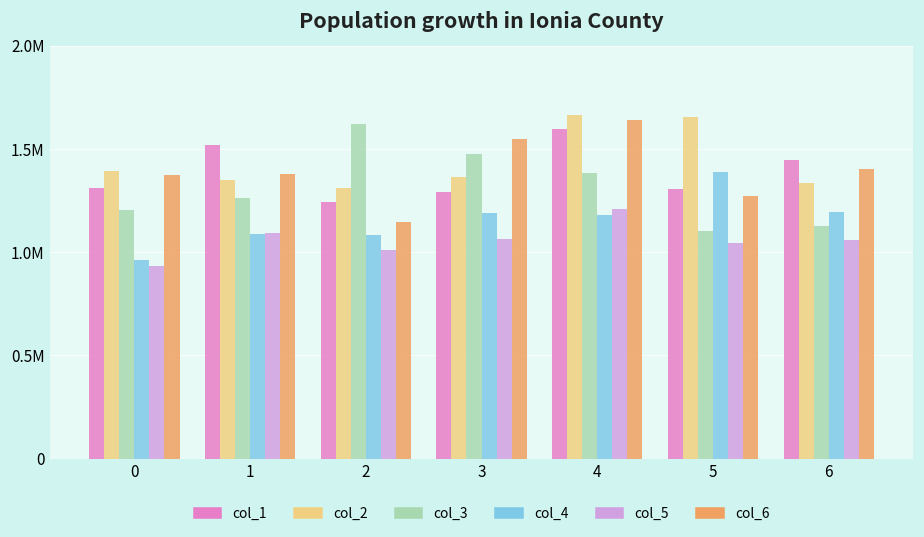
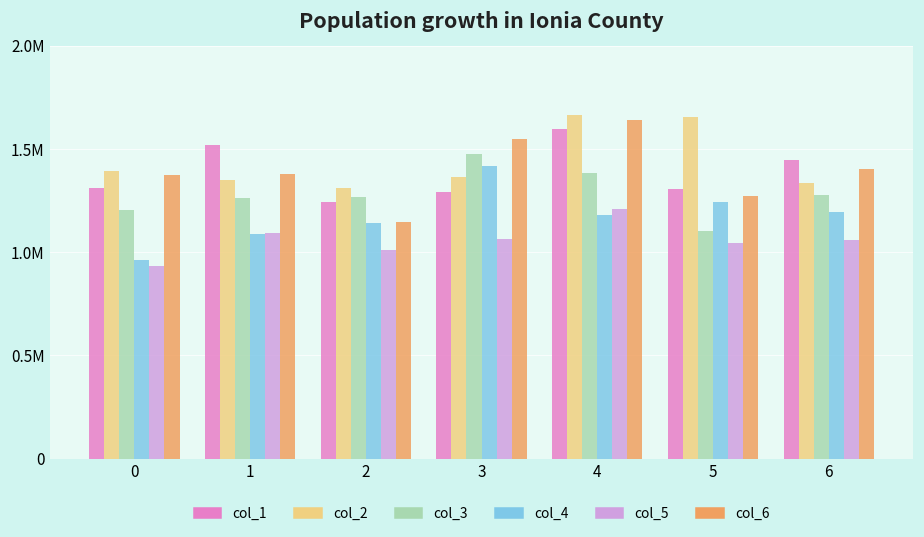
  {
    "col_3": {
      "0": 1210000,
      "1": 1260000,
-     "2": 1620000,
+     "2": 1270000,
      "3": 1470000,
      "4": 1380000,
      "5": 1100000,
-     "6": 1120000
+     "6": 1280000
    },
    "col_4": {
      "0": 960000,
      "1": 1090000,
-     "2": 1090000,
-     "3": 1190000,
+     "2": 1140000,
+     "3": 1420000,
      "4": 1180000,
-     "5": 1390000,
+     "5": 1240000,
      "6": 1190000
    }
  }
